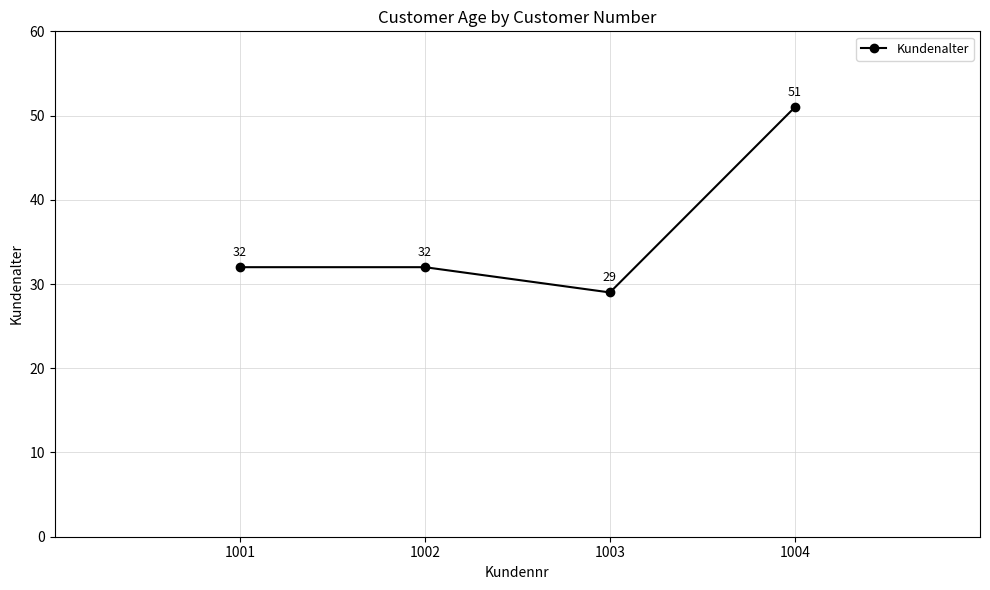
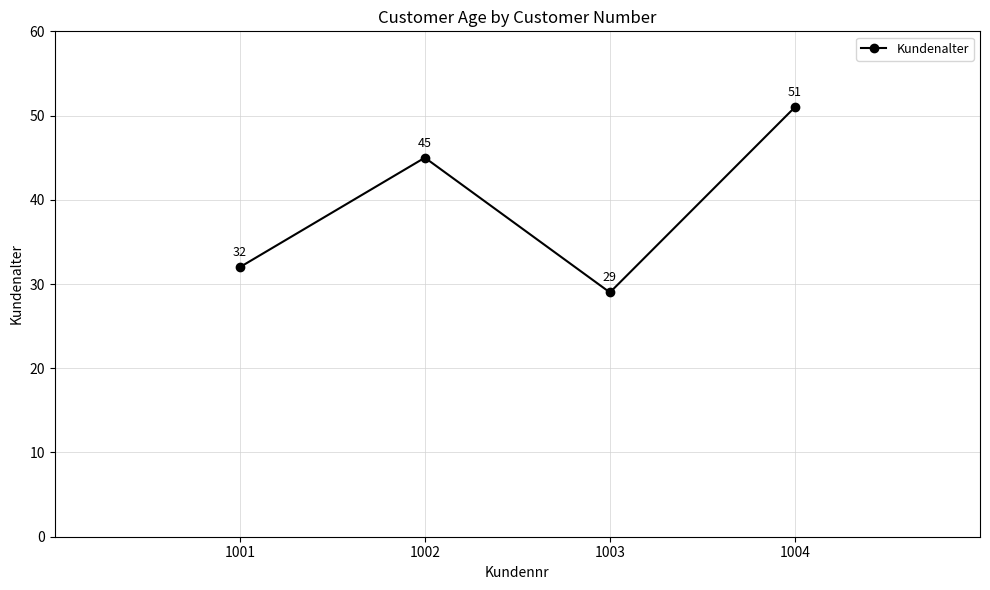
  {
    "1001": 32,
-   "1002": 32,
+   "1002": 45,
    "1003": 29,
    "1004": 51
  }
